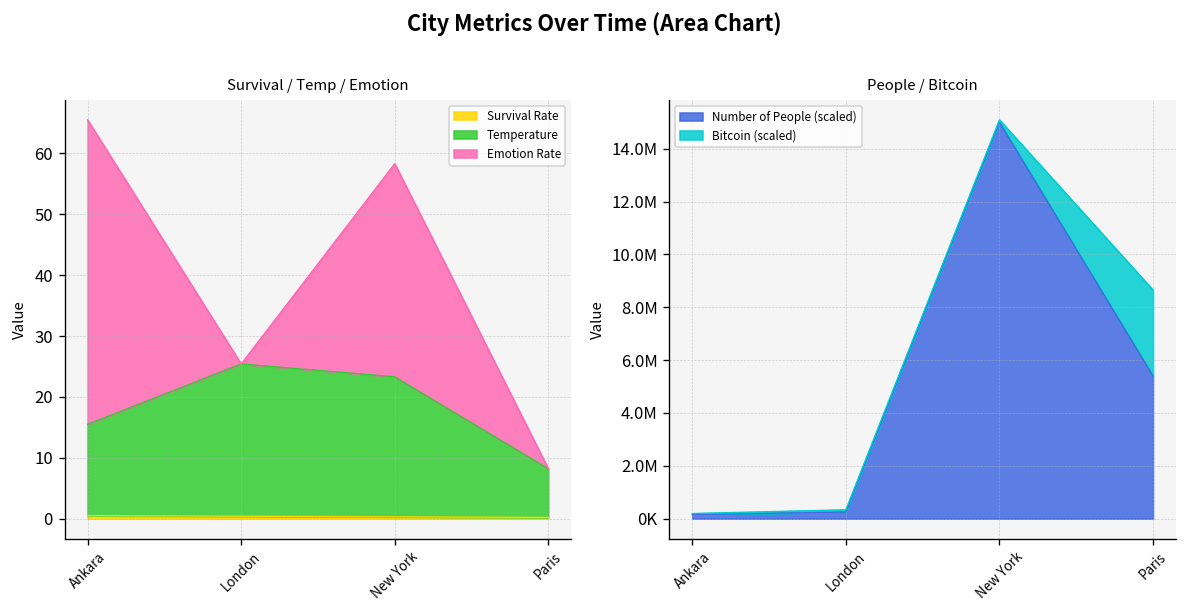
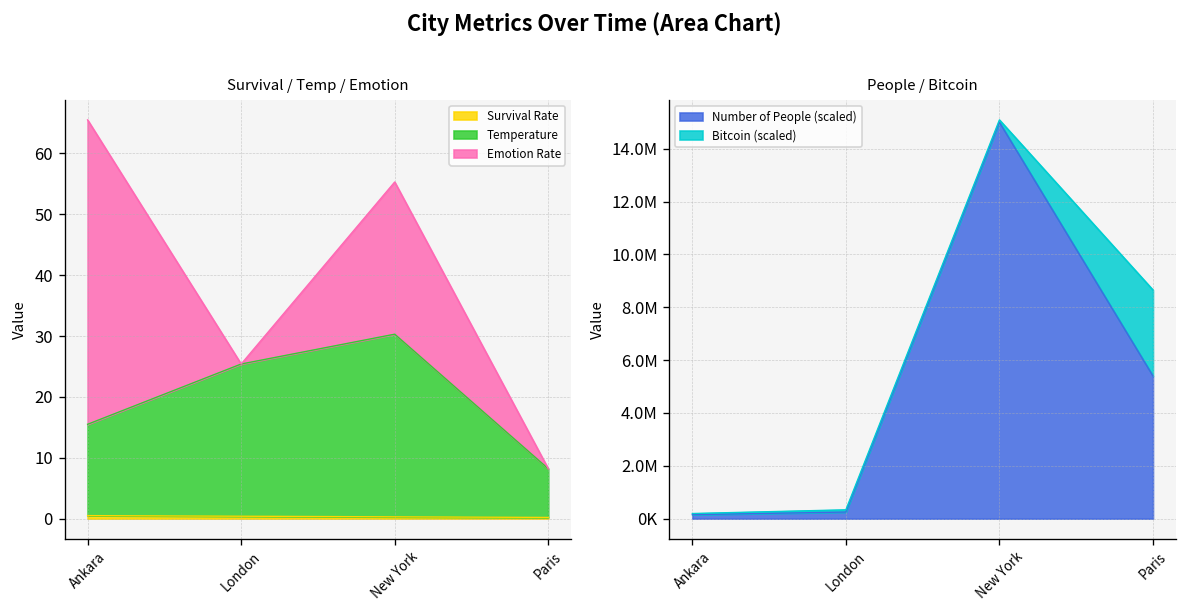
  {
    "Survival / Temp / Emotion": {
      "Survival Rate": {
        "Ankara": 1,
        "London": 0,
        "New York": 0,
        "Paris": 0
      },
      "Temperature": {
        "Ankara": 15,
-       "New York": 23
+       "New York": 30
      },
      "Emotion Rate": {
        "Ankara": 50,
-       "New York": 35
+       "New York": 25
      }
    },
    "People / Bitcoin": {
      "Number of People (scaled)": {
        "Paris": 5400000
      }
    }
  }
